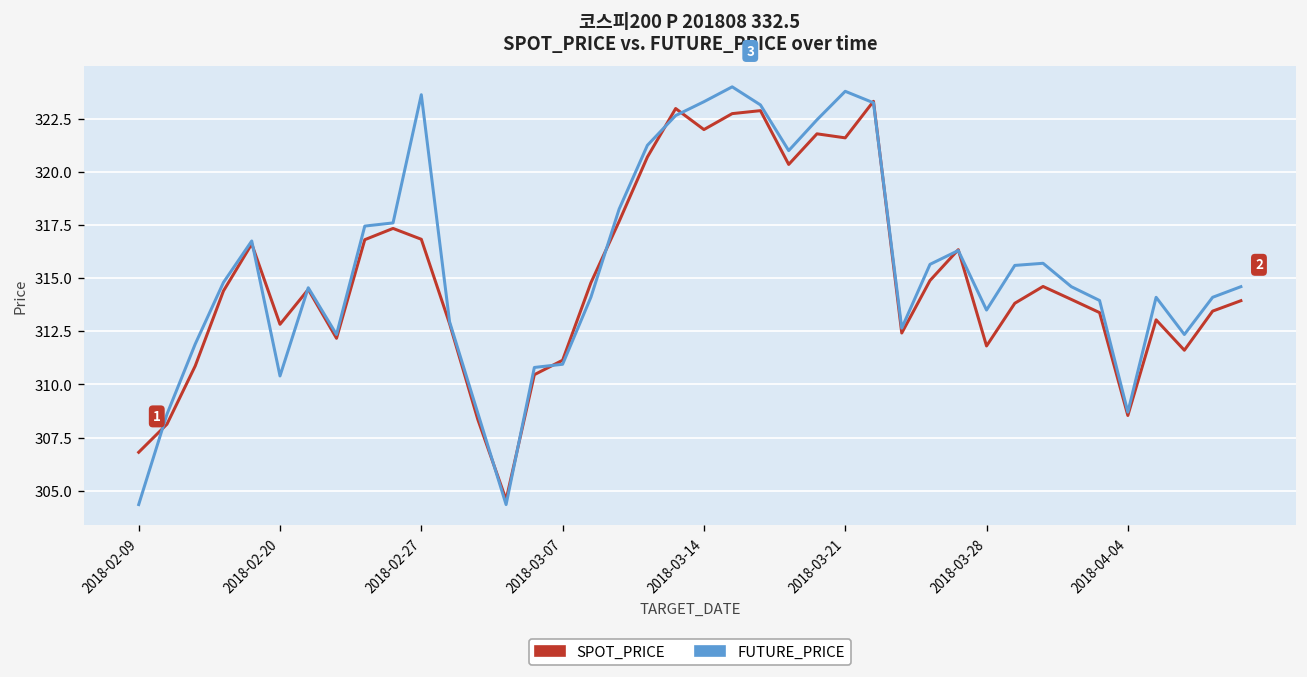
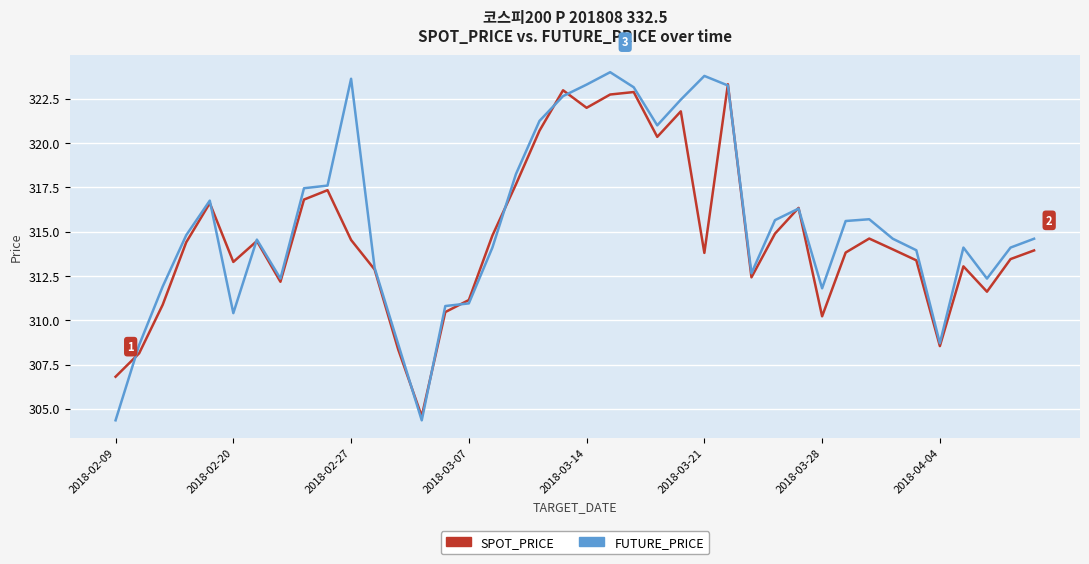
  {
    "SPOT_PRICE": {
      "2018-02-09": 306.8,
-     "2018-02-20": 312.8,
-     "2018-02-27": 316.8,
+     "2018-02-20": 313.3,
+     "2018-02-27": 314.5,
      "2018-03-07": 311.1,
      "2018-03-14": 322.0,
-     "2018-03-21": 321.6,
-     "2018-03-28": 311.8,
+     "2018-03-21": 313.8,
+     "2018-03-28": 310.2,
      "2018-04-04": 308.5
    },
    "FUTURE_PRICE": {
      "2018-02-09": 304.4,
      "2018-02-20": 310.4,
      "2018-02-27": 323.6,
      "2018-03-07": 311.0,
      "2018-03-14": 323.3,
      "2018-03-21": 323.8,
-     "2018-03-28": 313.5,
+     "2018-03-28": 311.8,
      "2018-04-04": 308.7
    }
  }
